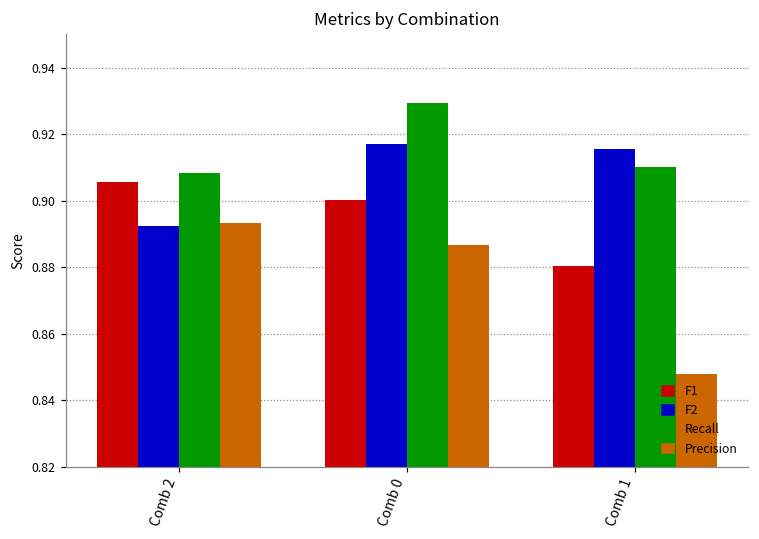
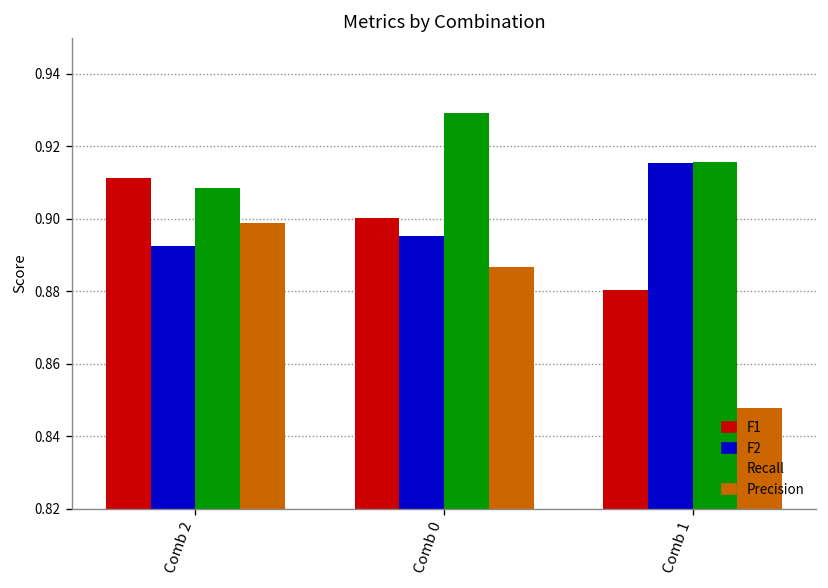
  {
    "F1": {
-     "Comb 2": 0.906,
+     "Comb 2": 0.911,
      "Comb 0": 0.900,
      "Comb 1": 0.880
    },
    "F2": {
      "Comb 2": 0.892,
-     "Comb 0": 0.917,
+     "Comb 0": 0.895,
      "Comb 1": 0.915
    },
    "Recall": {
      "Comb 2": 0.908,
      "Comb 0": 0.929,
-     "Comb 1": 0.910
+     "Comb 1": 0.916
    },
    "Precision": {
-     "Comb 2": 0.893,
+     "Comb 2": 0.899,
      "Comb 0": 0.887,
      "Comb 1": 0.848
    }
  }
